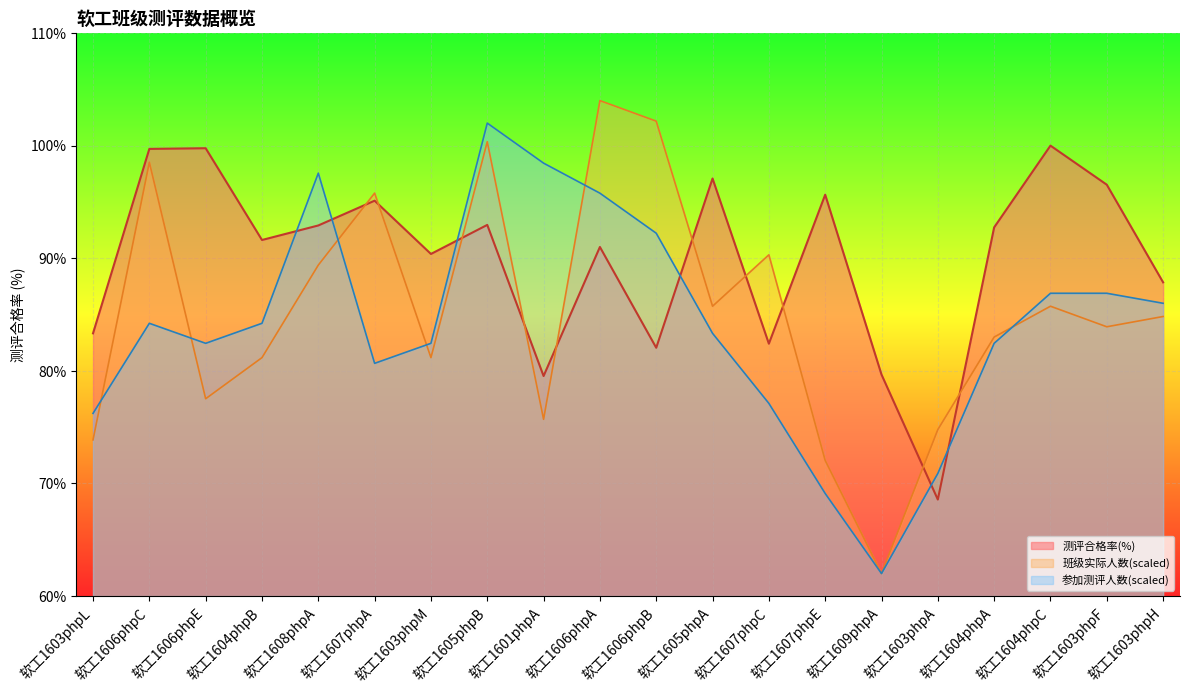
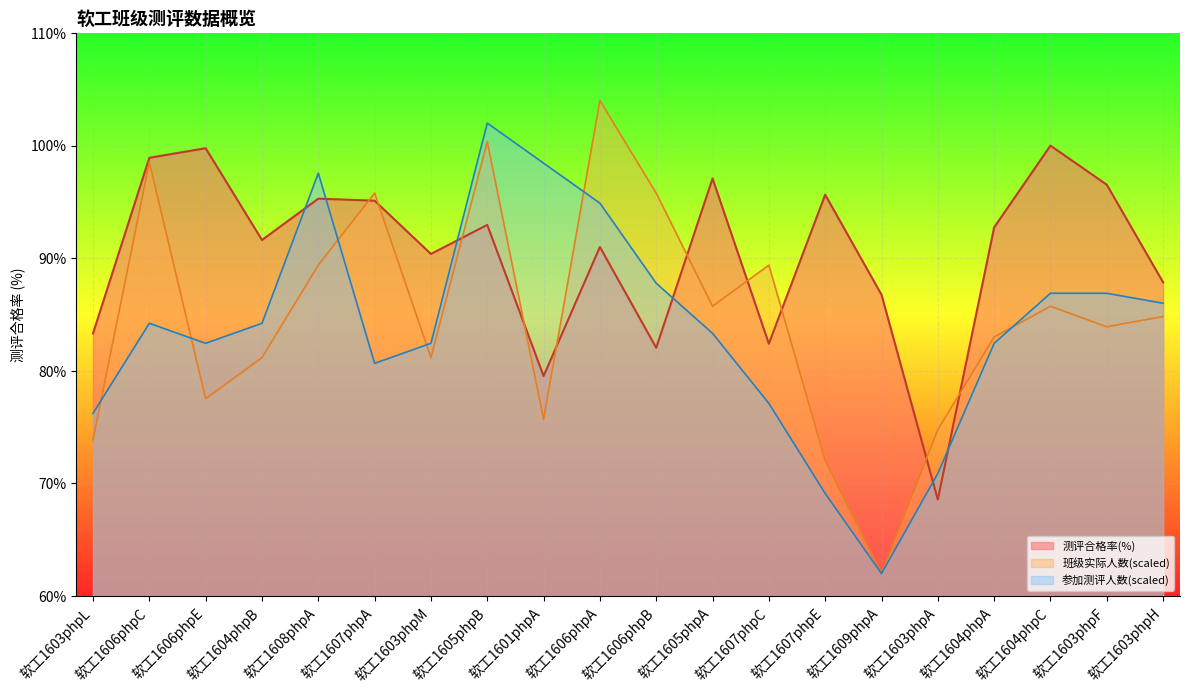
  {
    "测评合格率(%)": {
      "软工1603phpL": "83.3%",
-     "软工1606phpC": "99.7%",
+     "软工1606phpC": "98.9%",
      "软工1606phpE": "99.8%",
      "软工1604phpB": "91.6%",
-     "软工1608phpA": "92.9%",
+     "软工1608phpA": "95.3%",
      "软工1607phpA": "95.1%",
      "软工1603phpM": "90.4%",
      "软工1605phpB": "93.0%",
      "软工1601phpA": "79.5%",
      "软工1606phpA": "91.0%",
      "软工1606phpB": "82.1%",
      "软工1605phpA": "97.1%",
      "软工1607phpC": "82.4%",
      "软工1607phpE": "95.6%",
-     "软工1609phpA": "79.7%",
+     "软工1609phpA": "86.8%",
      "软工1603phpA": "68.6%",
      "软工1604phpA": "92.7%",
      "软工1604phpC": "100.0%",
      "软工1603phpF": "96.5%",
      "软工1603phpH": "87.9%"
    },
    "班级实际人数(scaled)": {
      "软工1603phpL": "73.9%",
      "软工1606phpC": "98.5%",
      "软工1606phpE": "77.5%",
      "软工1604phpB": "81.2%",
      "软工1608phpA": "89.4%",
      "软工1607phpA": "95.8%",
      "软工1603phpM": "81.2%",
      "软工1605phpB": "100.3%",
      "软工1601phpA": "75.7%",
      "软工1606phpA": "104.0%",
-     "软工1606phpB": "102.2%",
+     "软工1606phpB": "95.8%",
      "软工1605phpA": "85.7%",
-     "软工1607phpC": "90.3%",
+     "软工1607phpC": "89.4%",
      "软工1607phpE": "72.0%",
      "软工1603phpA": "74.8%",
      "软工1604phpA": "83.0%",
      "软工1604phpC": "85.7%",
      "软工1603phpF": "83.9%",
      "软工1603phpH": "84.8%"
    },
    "参加测评人数(scaled)": {
      "软工1603phpL": "76.2%",
      "软工1606phpC": "84.2%",
      "软工1606phpE": "82.4%",
      "软工1604phpB": "84.2%",
      "软工1608phpA": "97.6%",
      "软工1607phpA": "80.7%",
      "软工1603phpM": "82.4%",
      "软工1605phpB": "102.0%",
      "软工1601phpA": "98.4%",
-     "软工1606phpA": "95.8%",
-     "软工1606phpB": "92.2%",
+     "软工1606phpA": "94.9%",
+     "软工1606phpB": "87.8%",
      "软工1605phpA": "83.3%",
      "软工1607phpC": "77.1%",
      "软工1607phpE": "69.1%",
      "软工1603phpA": "70.9%",
      "软工1604phpA": "82.4%",
      "软工1604phpC": "86.9%",
      "软工1603phpF": "86.9%",
      "软工1603phpH": "86.0%"
    }
  }
